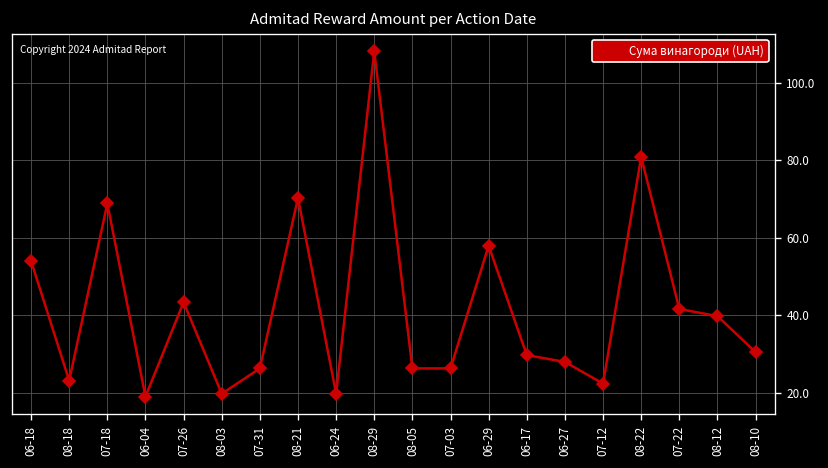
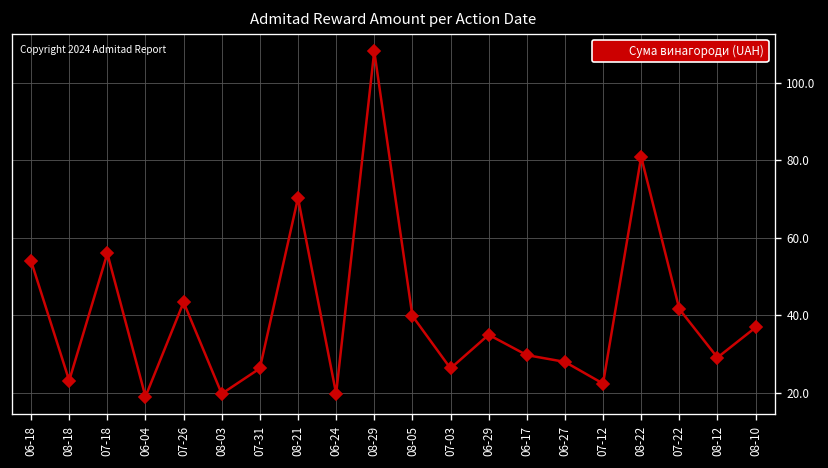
  {
    "06-18": 54,
    "08-18": 23,
-   "07-18": 69,
+   "07-18": 56,
    "06-04": 19,
    "07-26": 43,
    "08-03": 20,
    "07-31": 26,
    "08-21": 70,
    "06-24": 20,
    "08-29": 108,
-   "08-05": 26,
+   "08-05": 40,
    "07-03": 26,
-   "06-29": 58,
+   "06-29": 35,
    "06-17": 30,
    "06-27": 28,
    "07-12": 22,
    "08-22": 81,
    "07-22": 42,
-   "08-12": 40,
-   "08-10": 31
+   "08-12": 29,
+   "08-10": 37
  }
